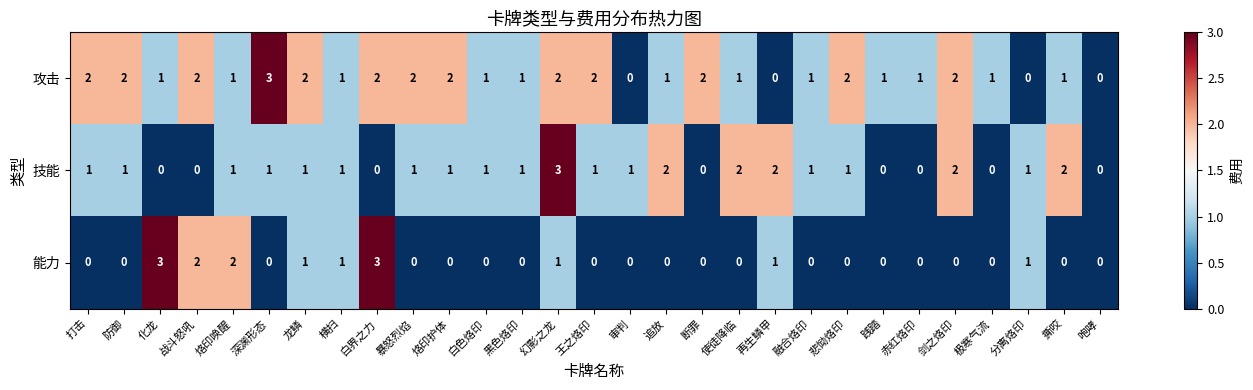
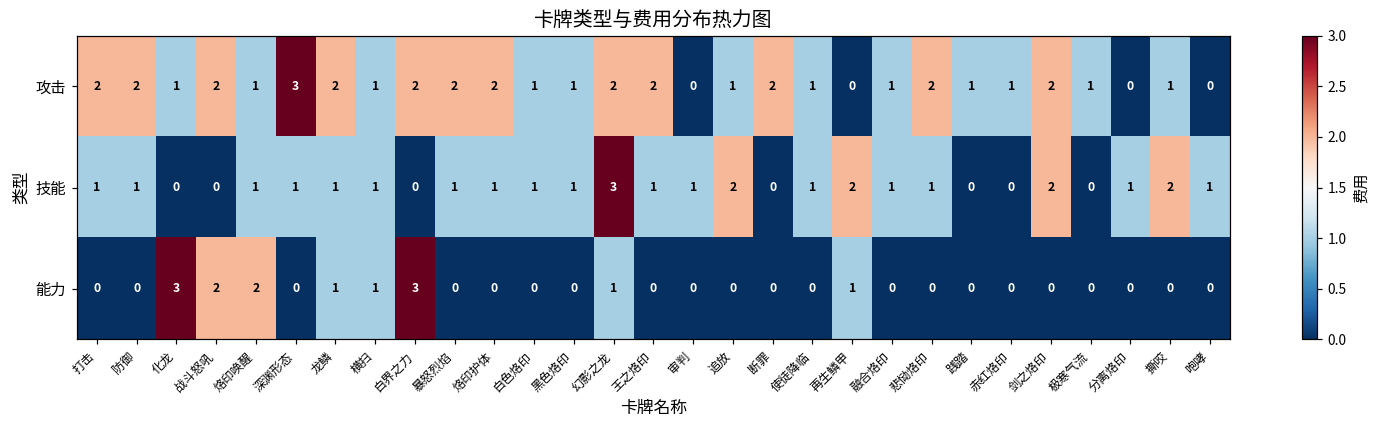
  {
    "攻击": {
      "打击": 2,
      "防御": 2,
      "化龙": 1,
      "战斗怒吼": 2,
      "烙印唤醒": 1,
      "深渊形态": 3,
      "龙鳞": 2,
      "横扫": 1,
      "白界之力": 2,
      "暴怒烈焰": 2,
      "烙印护体": 2,
      "白色烙印": 1,
      "黑色烙印": 1,
      "幻影之龙": 2,
      "王之烙印": 2,
      "审判": 0,
      "追放": 1,
      "断罪": 2,
      "使徒降临": 1,
      "再生鳞甲": 0,
      "融合烙印": 1,
      "悲恸烙印": 2,
      "践踏": 1,
      "赤红烙印": 1,
      "剑之烙印": 2,
      "极寒气流": 1,
      "分离烙印": 0,
      "撕咬": 1,
      "咆哮": 0
    },
    "技能": {
      "打击": 1,
      "防御": 1,
      "化龙": 0,
      "战斗怒吼": 0,
      "烙印唤醒": 1,
      "深渊形态": 1,
      "龙鳞": 1,
      "横扫": 1,
      "白界之力": 0,
      "暴怒烈焰": 1,
      "烙印护体": 1,
      "白色烙印": 1,
      "黑色烙印": 1,
      "幻影之龙": 3,
      "王之烙印": 1,
      "审判": 1,
      "追放": 2,
      "断罪": 0,
-     "使徒降临": 2,
+     "使徒降临": 1,
      "再生鳞甲": 2,
      "融合烙印": 1,
      "悲恸烙印": 1,
      "践踏": 0,
      "赤红烙印": 0,
      "剑之烙印": 2,
      "极寒气流": 0,
      "分离烙印": 1,
      "撕咬": 2,
-     "咆哮": 0
+     "咆哮": 1
    },
    "能力": {
      "打击": 0,
      "防御": 0,
      "化龙": 3,
      "战斗怒吼": 2,
      "烙印唤醒": 2,
      "深渊形态": 0,
      "龙鳞": 1,
      "横扫": 1,
      "白界之力": 3,
      "暴怒烈焰": 0,
      "烙印护体": 0,
      "白色烙印": 0,
      "黑色烙印": 0,
      "幻影之龙": 1,
      "王之烙印": 0,
      "审判": 0,
      "追放": 0,
      "断罪": 0,
      "使徒降临": 0,
      "再生鳞甲": 1,
      "融合烙印": 0,
      "悲恸烙印": 0,
      "践踏": 0,
      "赤红烙印": 0,
      "剑之烙印": 0,
      "极寒气流": 0,
-     "分离烙印": 1,
+     "分离烙印": 0,
      "撕咬": 0,
      "咆哮": 0
    }
  }
